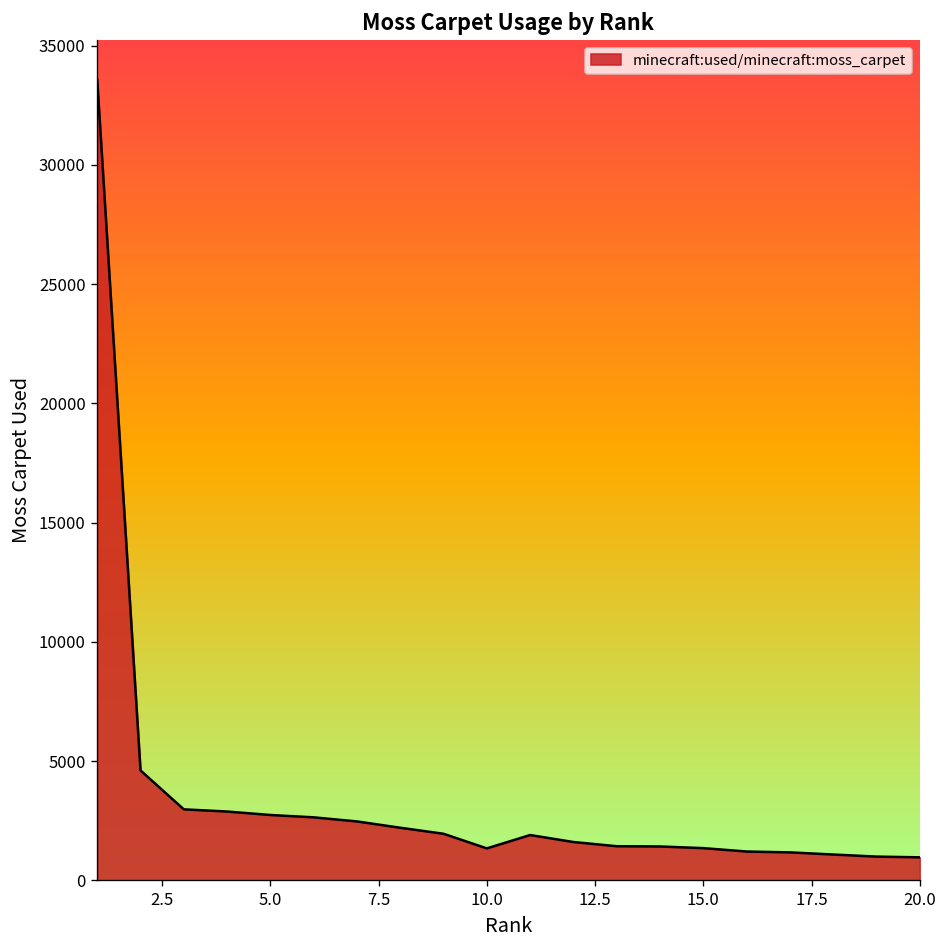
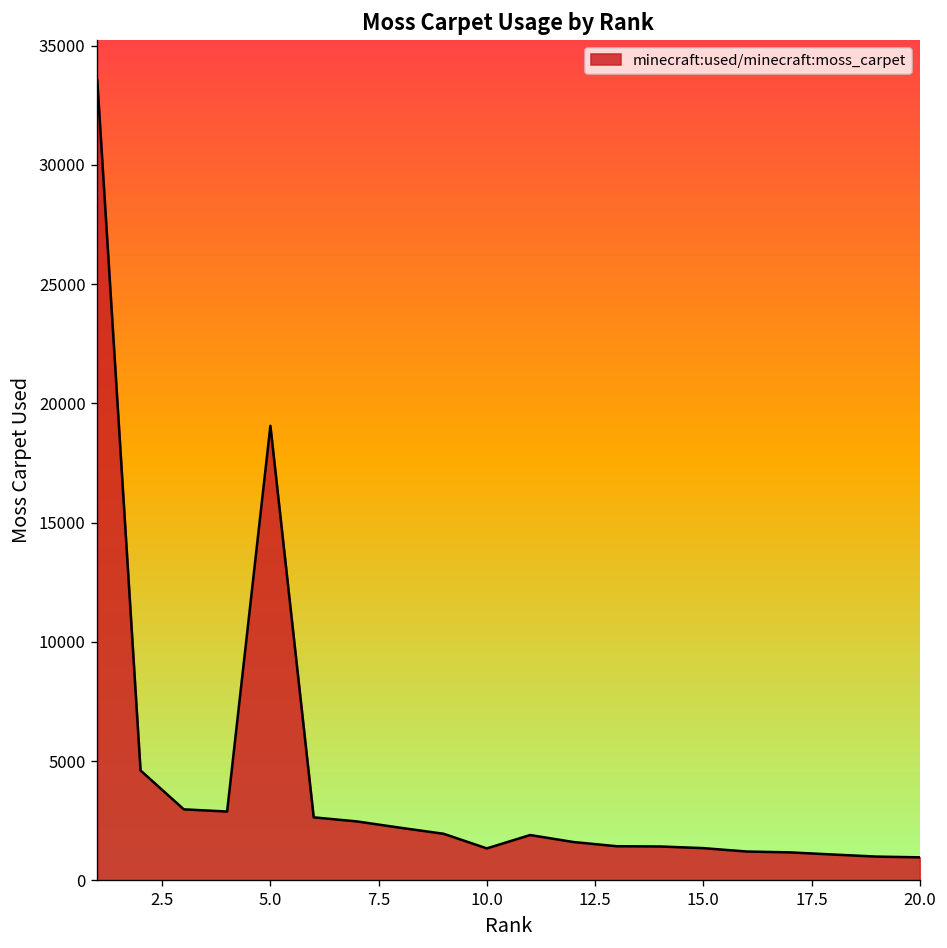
  {
-   "5.0": 2700,
+   "5.0": 19100,
    "10.0": 1300,
    "15.0": 1400,
    "20.0": 1000
  }
